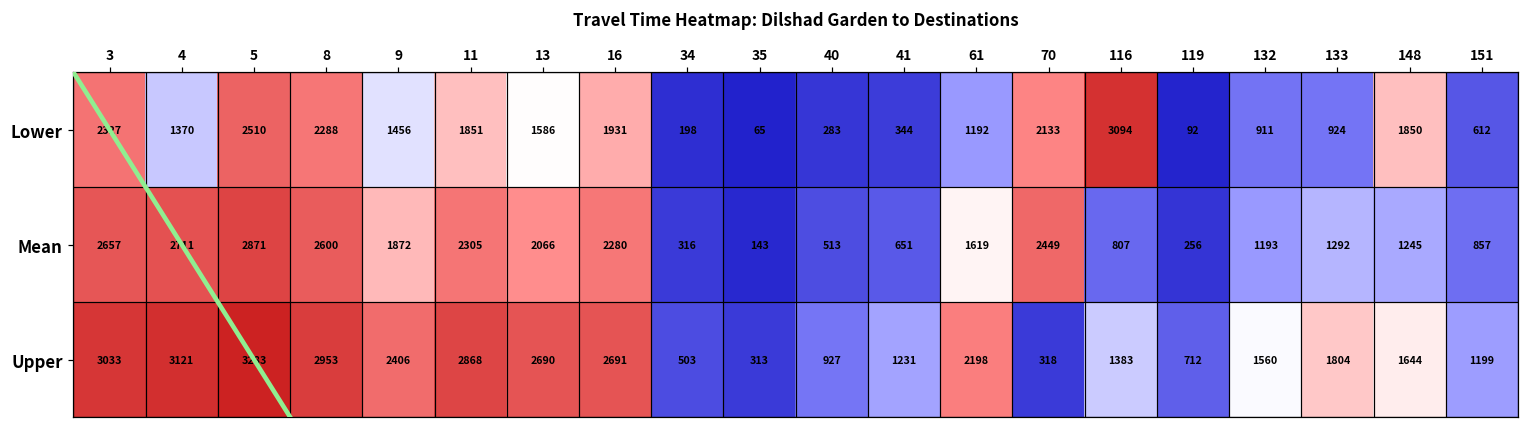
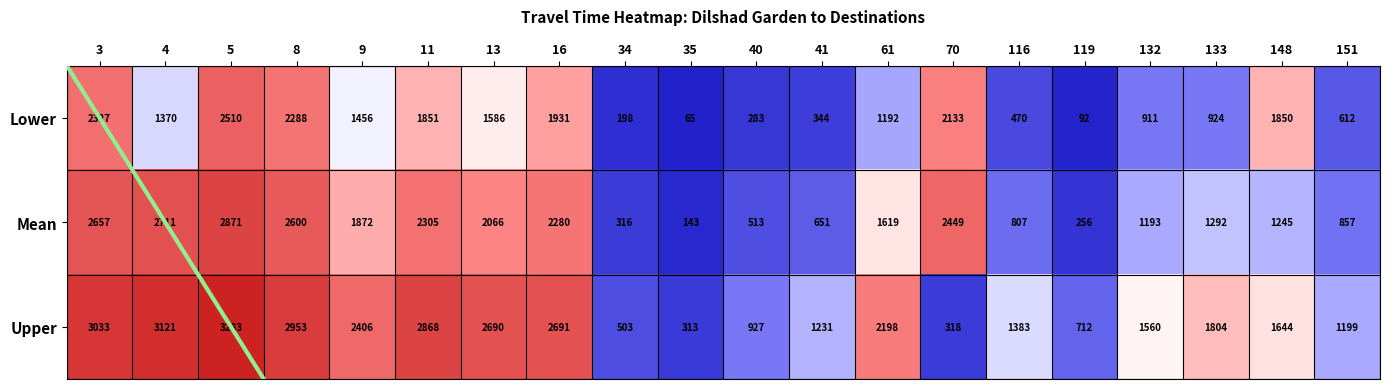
  {
    "Lower": {
      "4": 1370,
      "5": 2510,
      "8": 2288,
      "9": 1456,
      "11": 1851,
      "13": 1586,
      "16": 1931,
      "34": 198,
      "35": 65,
      "40": 283,
      "41": 344,
      "61": 1192,
      "70": 2133,
-     "116": 3094,
+     "116": 470,
      "119": 92,
      "132": 911,
      "133": 924,
      "148": 1850,
      "151": 612
    },
    "Mean": {
      "3": 2657,
      "5": 2871,
      "8": 2600,
      "9": 1872,
      "11": 2305,
      "13": 2066,
      "16": 2280,
      "34": 316,
      "35": 143,
      "40": 513,
      "41": 651,
      "61": 1619,
      "70": 2449,
      "116": 807,
      "119": 256,
      "132": 1193,
      "133": 1292,
      "148": 1245,
      "151": 857
    },
    "Upper": {
      "3": 3033,
      "4": 3121,
      "8": 2953,
      "9": 2406,
      "11": 2868,
      "13": 2690,
      "16": 2691,
      "34": 503,
      "35": 313,
      "40": 927,
      "41": 1231,
      "61": 2198,
      "70": 318,
      "116": 1383,
      "119": 712,
      "132": 1560,
      "133": 1804,
      "148": 1644,
      "151": 1199
    }
  }
